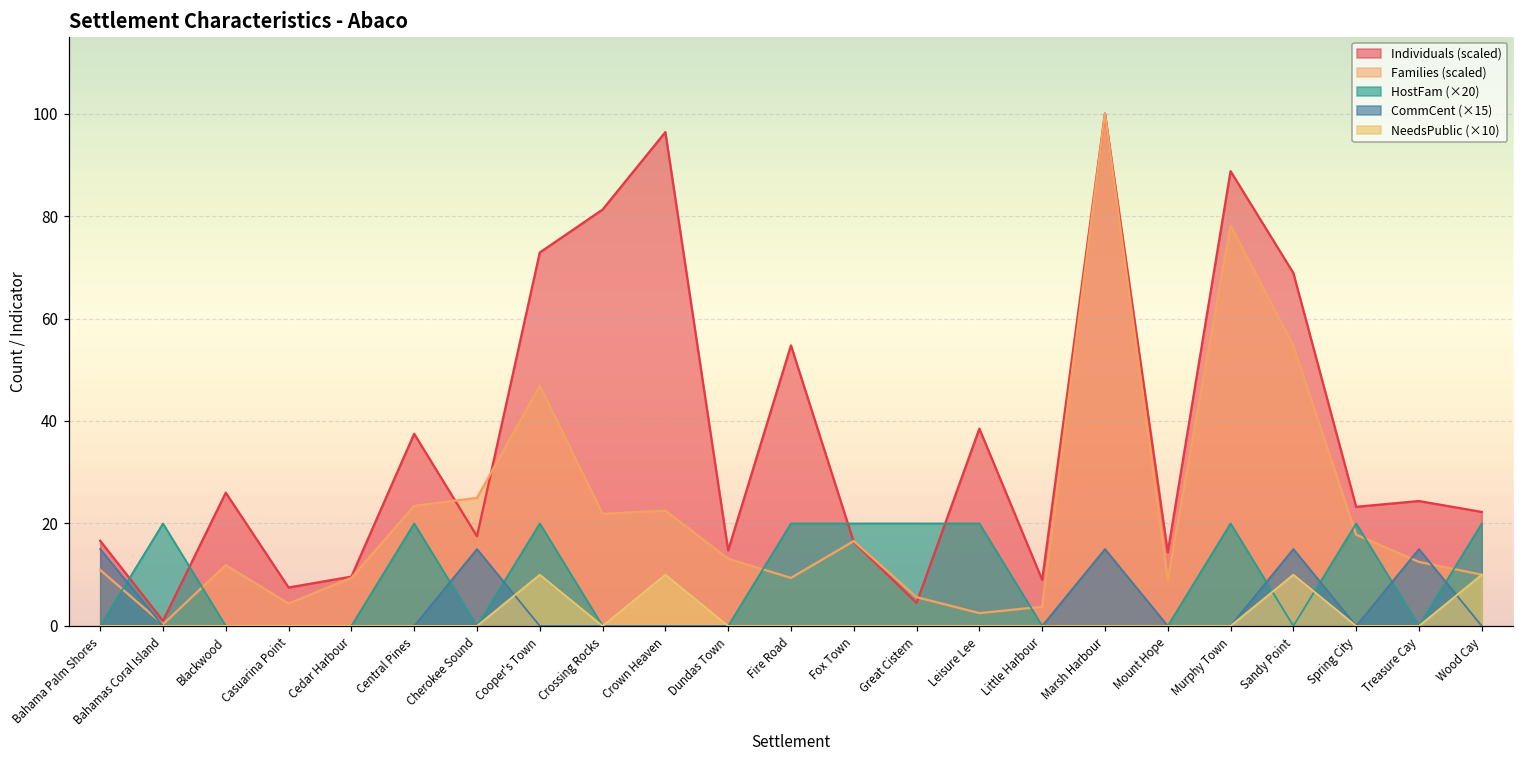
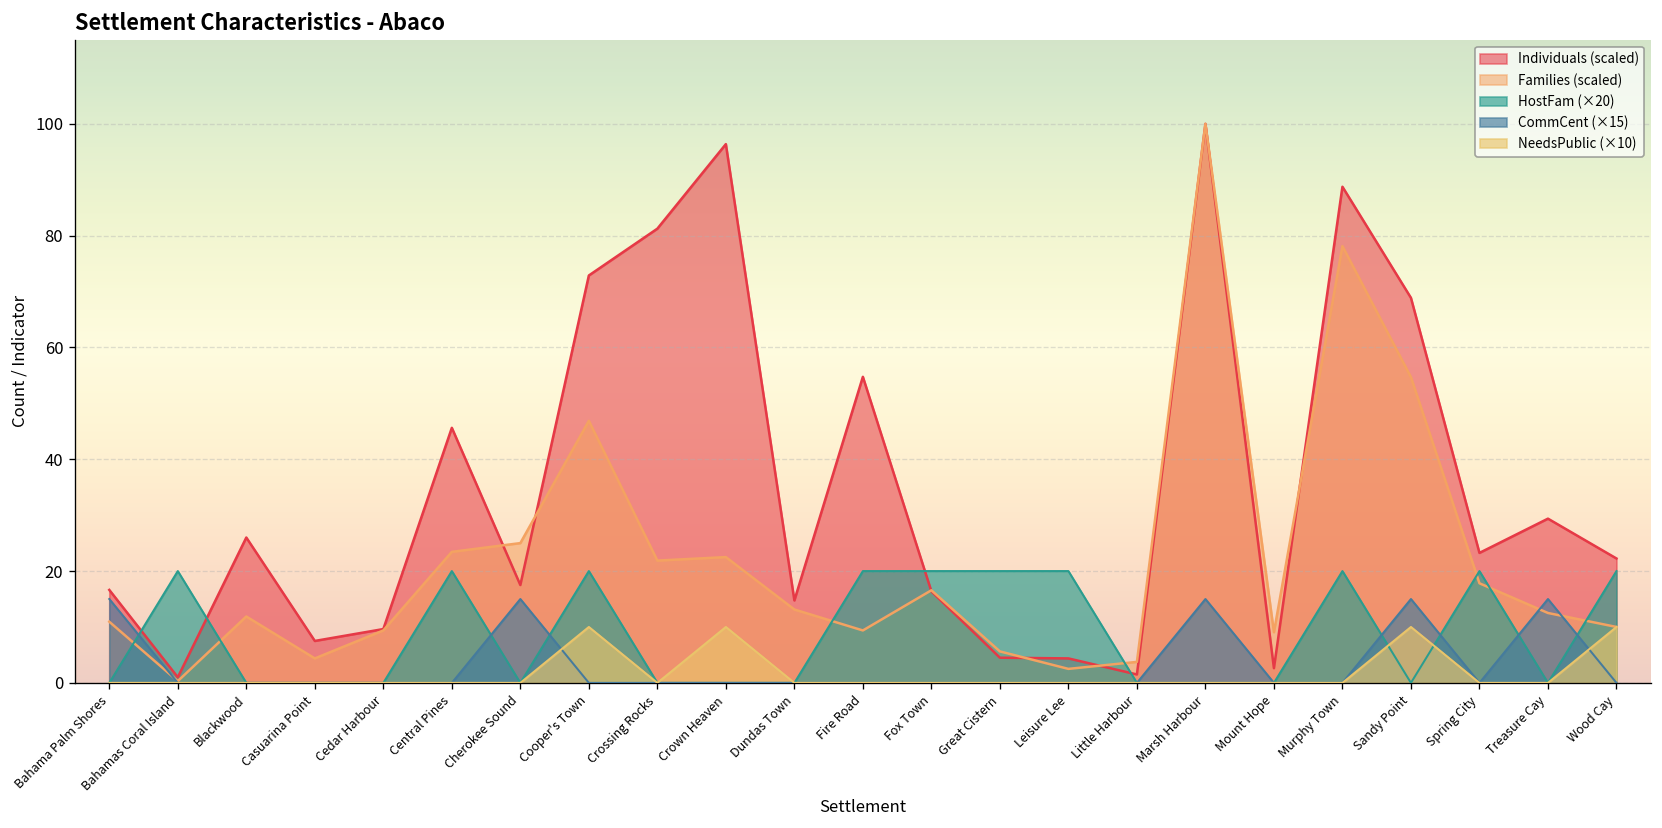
  {
    "Individuals (scaled)": {
      "Bahama Palm Shores": 17,
      "Bahamas Coral Island": 1,
      "Blackwood": 26,
      "Casuarina Point": 8,
-     "Central Pines": 38,
+     "Central Pines": 46,
      "Cherokee Sound": 18,
      "Cooper's Town": 73,
      "Crossing Rocks": 81,
      "Crown Heaven": 96,
      "Dundas Town": 15,
      "Fire Road": 55,
      "Great Cistern": 5,
-     "Leisure Lee": 39,
-     "Little Harbour": 9,
-     "Mount Hope": 14,
+     "Leisure Lee": 4,
+     "Little Harbour": 2,
+     "Mount Hope": 3,
      "Murphy Town": 89,
      "Sandy Point": 69,
      "Spring City": 23,
-     "Treasure Cay": 24,
+     "Treasure Cay": 29,
      "Wood Cay": 22
    }
  }
